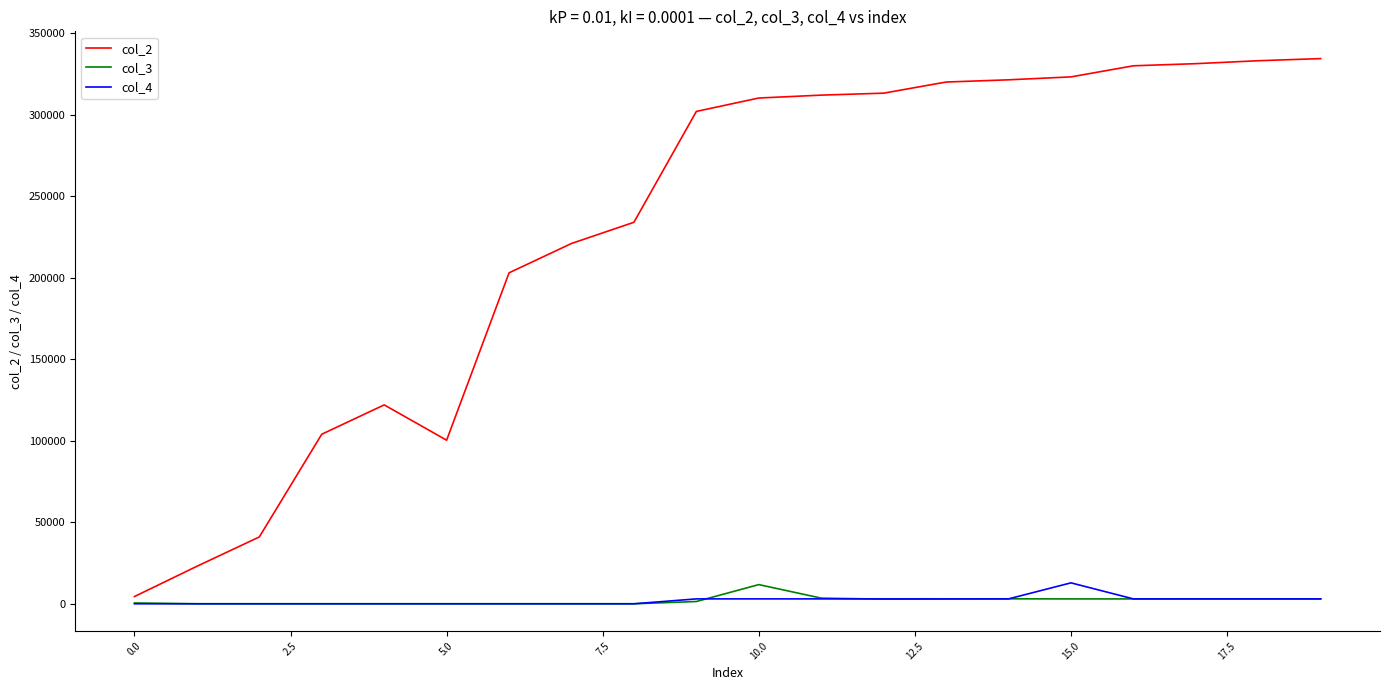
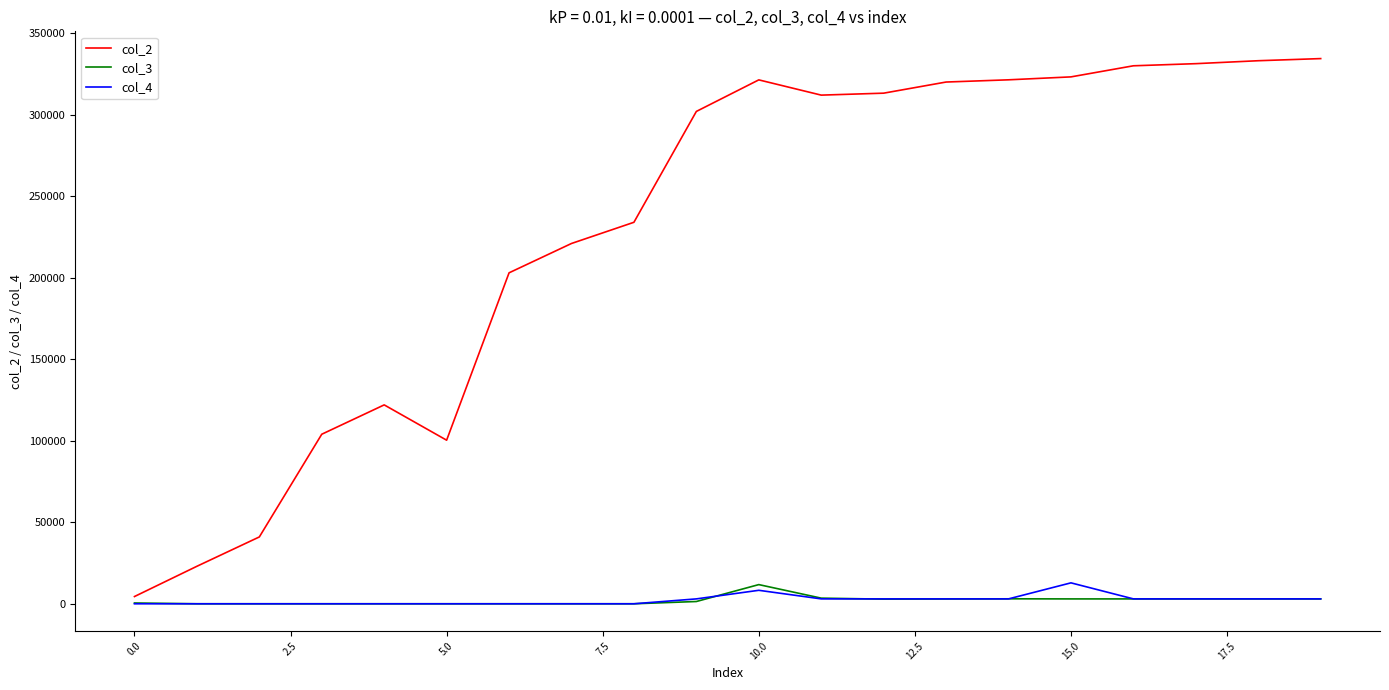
  {
    "col_2": {
      "0.0": 4000,
      "5.0": 100000,
-     "10.0": 310000,
+     "10.0": 321000,
      "15.0": 323000
    },
    "col_3": {
      "10.0": 12000,
      "15.0": 3000
    },
    "col_4": {
-     "10.0": 3000,
+     "10.0": 8000,
      "15.0": 13000
    }
  }
